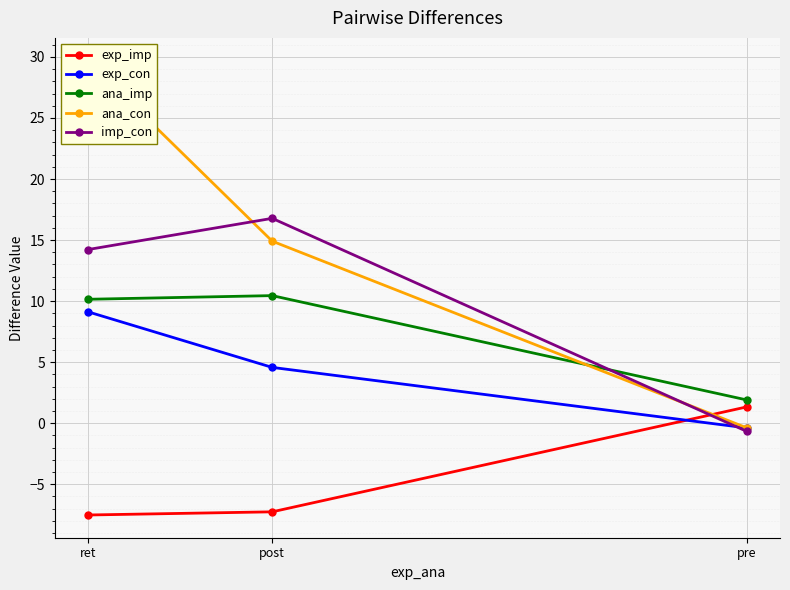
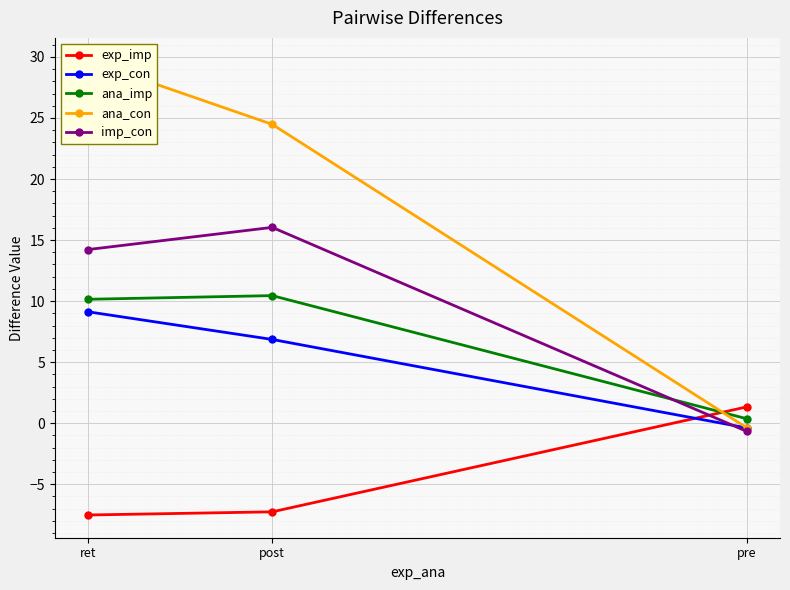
  {
    "exp_imp": {
      "ret": -7.5,
      "post": -7.3,
      "pre": 1.3
    },
    "exp_con": {
      "ret": 9.1,
-     "post": 4.6
+     "post": 6.9
    },
    "ana_imp": {
      "ret": 10.2,
      "post": 10.5,
-     "pre": 1.9
+     "pre": 0.4
    },
    "ana_con": {
-     "post": 14.9
+     "post": 24.5
    },
    "imp_con": {
      "ret": 14.2,
-     "post": 16.8,
+     "post": 16.0,
      "pre": -0.7
    }
  }
